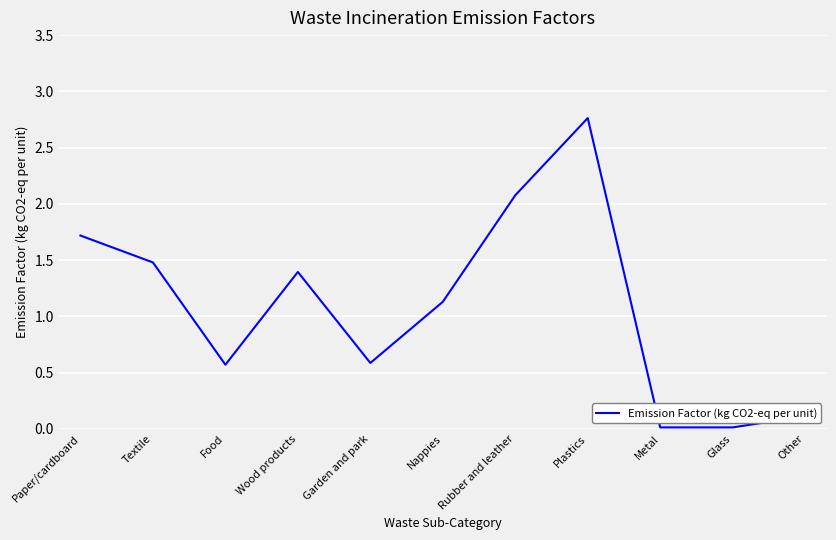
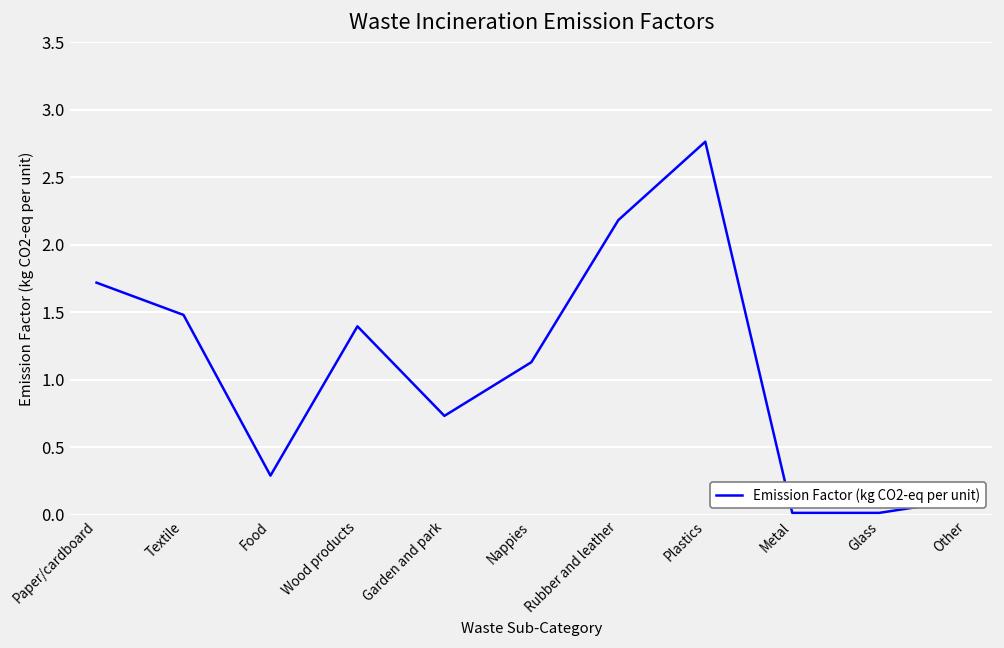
  {
    "Paper/cardboard": 1.72,
    "Textile": 1.48,
-   "Food": 0.57,
+   "Food": 0.29,
    "Wood products": 1.39,
-   "Garden and park": 0.59,
+   "Garden and park": 0.73,
    "Nappies": 1.13,
-   "Rubber and leather": 2.08,
+   "Rubber and leather": 2.18,
    "Plastics": 2.76,
    "Metal": 0.01,
    "Glass": 0.01
  }
